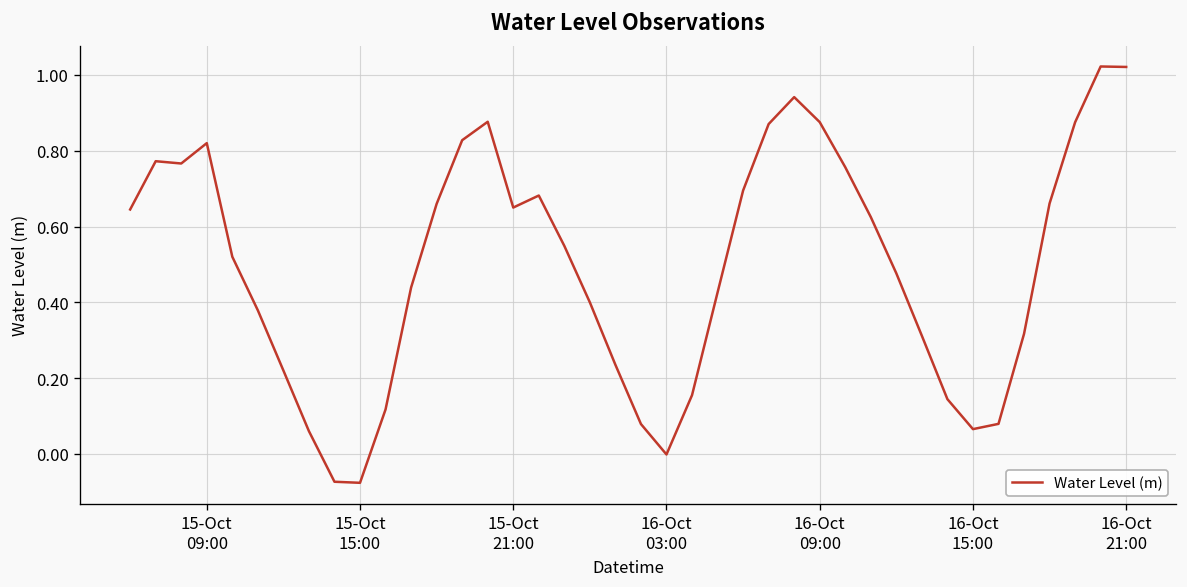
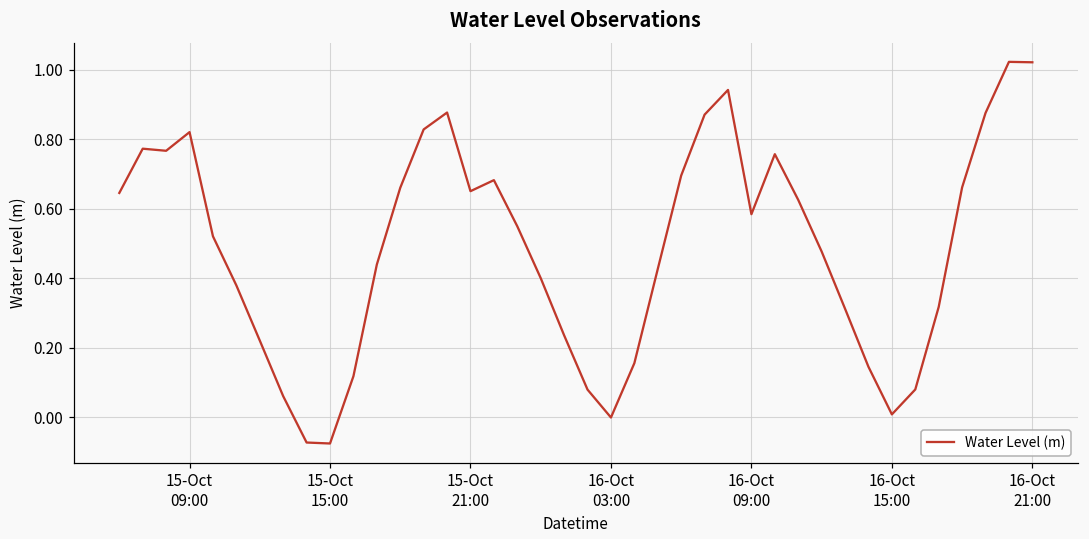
  {
    "15-Oct 09:00": 0.82,
    "15-Oct 15:00": -0.08,
    "15-Oct 21:00": 0.65,
    "16-Oct 03:00": 0.00,
-   "16-Oct 09:00": 0.88,
-   "16-Oct 15:00": 0.07,
+   "16-Oct 09:00": 0.58,
+   "16-Oct 15:00": 0.01,
    "16-Oct 21:00": 1.02
  }
